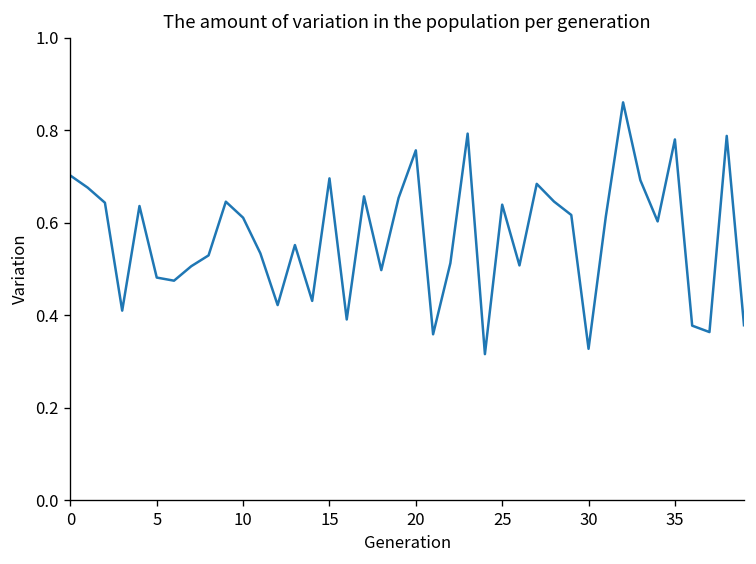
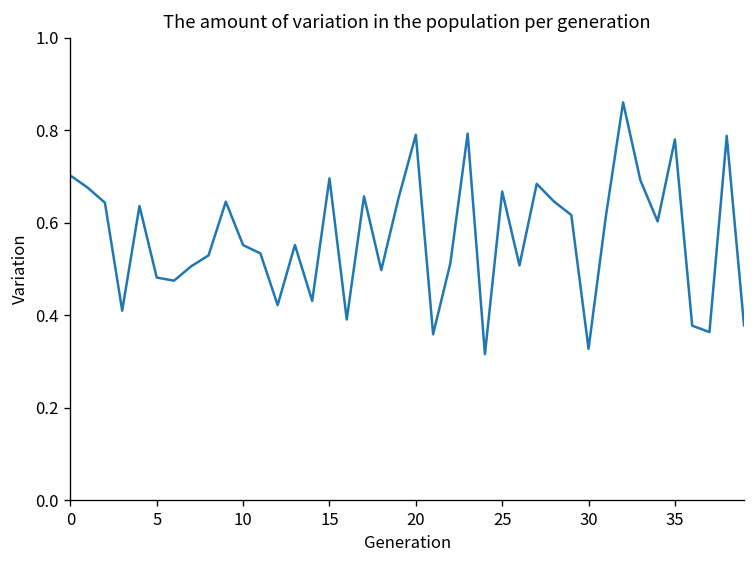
  {
    "0": 0.70,
    "5": 0.48,
-   "10": 0.61,
+   "10": 0.55,
    "15": 0.70,
-   "20": 0.76,
-   "25": 0.64,
+   "20": 0.79,
+   "25": 0.67,
    "30": 0.33,
    "35": 0.78
  }
